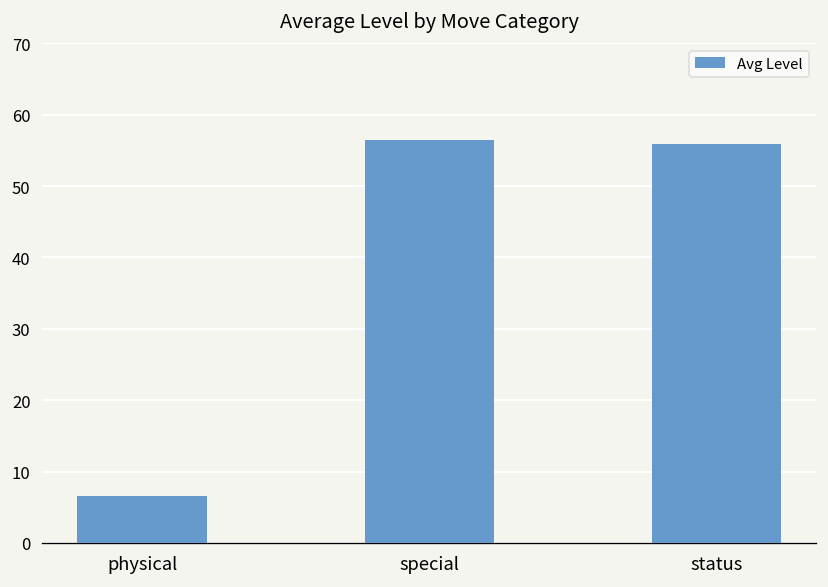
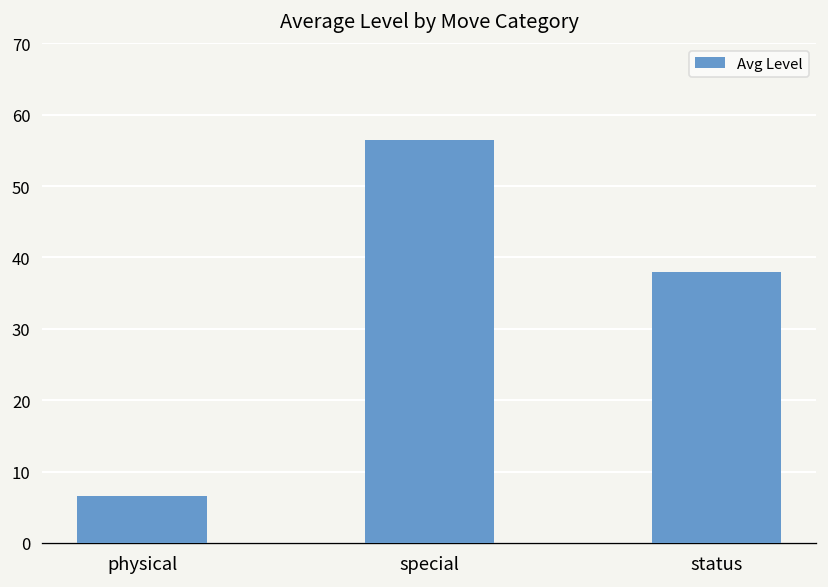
  {
    "physical": 7,
    "special": 57,
-   "status": 56
+   "status": 38
  }
